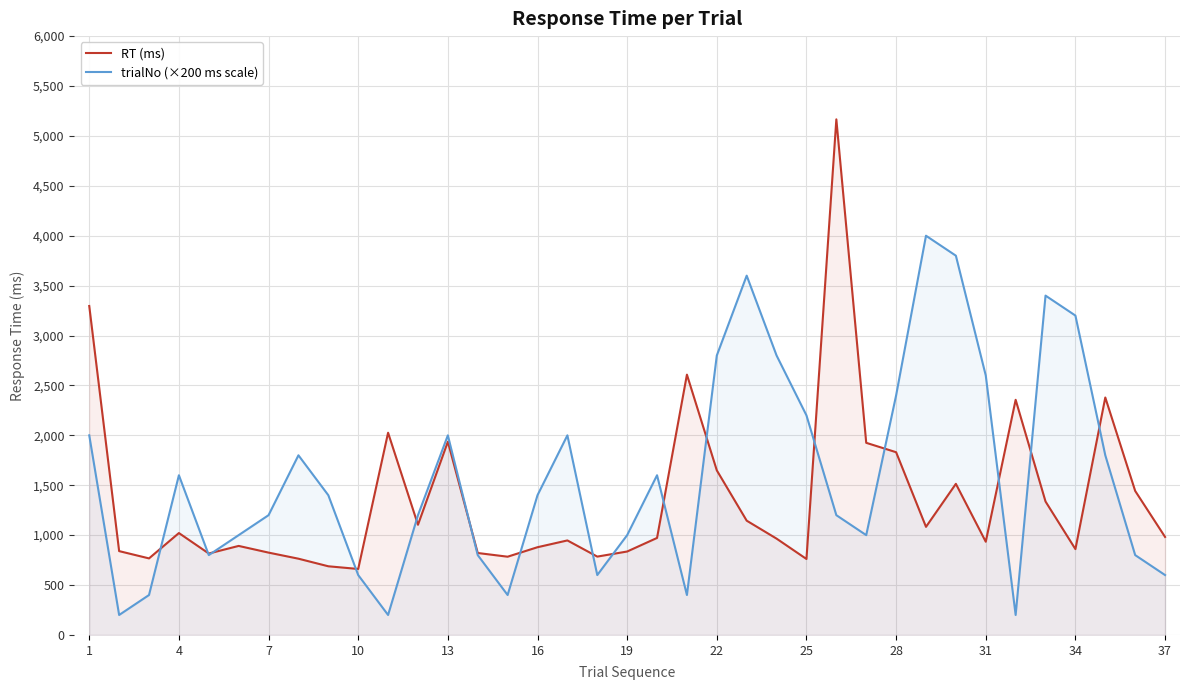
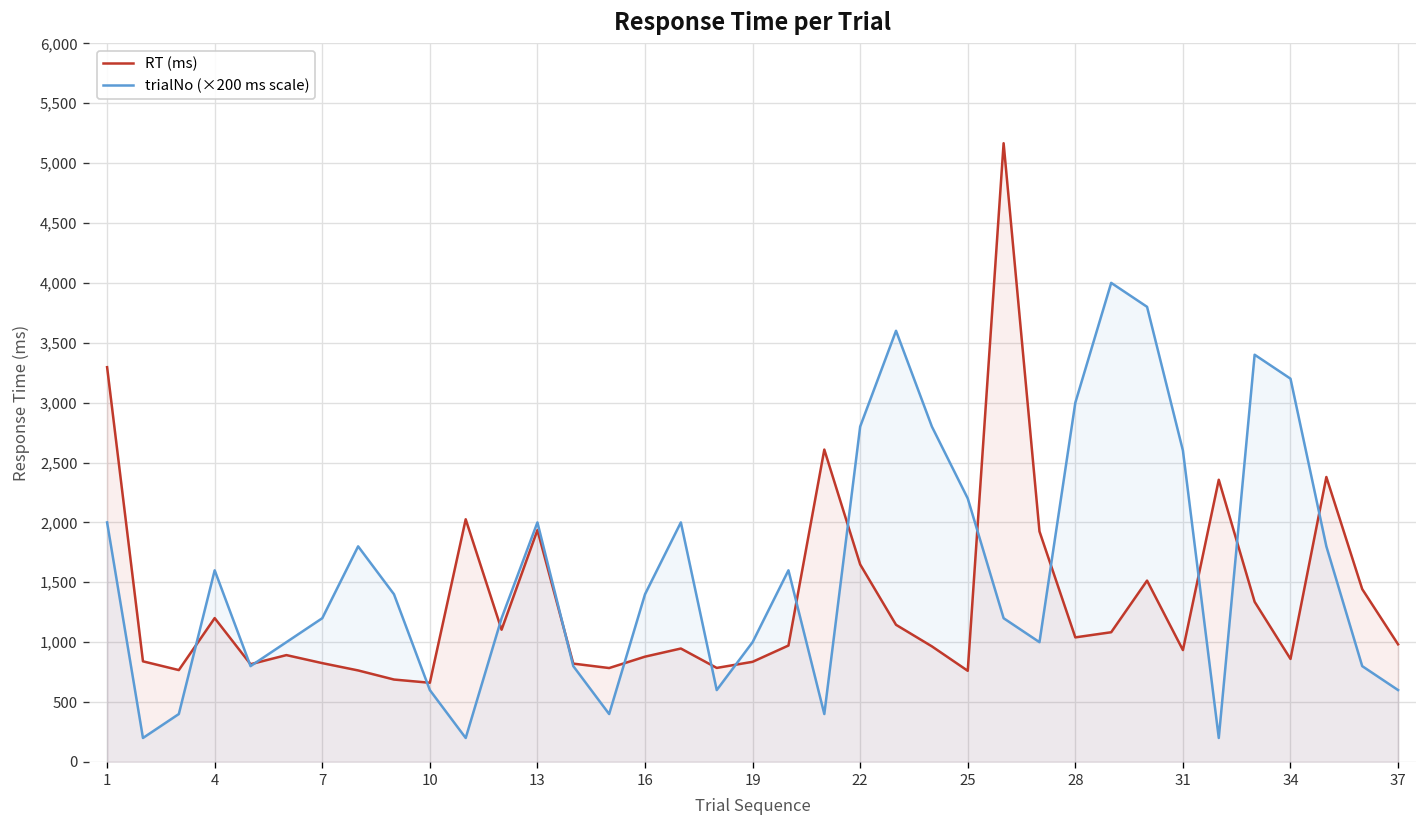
  {
    "RT (ms)": {
      "1": "3,300",
-     "4": "1,000",
+     "4": "1,200",
      "7": "800",
      "10": "700",
      "13": "1,900",
      "16": "900",
      "19": "800",
      "22": "1,600",
      "25": "800",
-     "28": "1,800",
+     "28": "1,000",
      "31": "900",
      "34": "900",
      "37": "1,000"
    },
    "trialNo (×200 ms scale)": {
      "1": "2,000",
      "4": "1,600",
      "7": "1,200",
      "10": "600",
      "13": "2,000",
      "16": "1,400",
      "19": "1,000",
      "22": "2,800",
      "25": "2,200",
-     "28": "2,400",
+     "28": "3,000",
      "31": "2,600",
      "34": "3,200",
      "37": "600"
    }
  }
